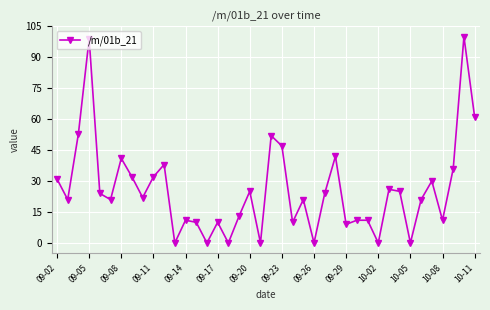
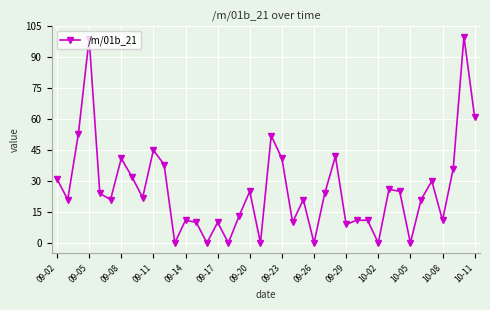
  {
    "09-02": 31,
    "09-08": 41,
-   "09-11": 32,
+   "09-11": 45,
    "09-14": 11,
    "09-17": 10,
    "09-20": 25,
-   "09-23": 47,
+   "09-23": 41,
    "09-26": 0,
    "09-29": 9,
    "10-02": 0,
    "10-05": 0,
    "10-08": 11,
    "10-11": 61
  }
